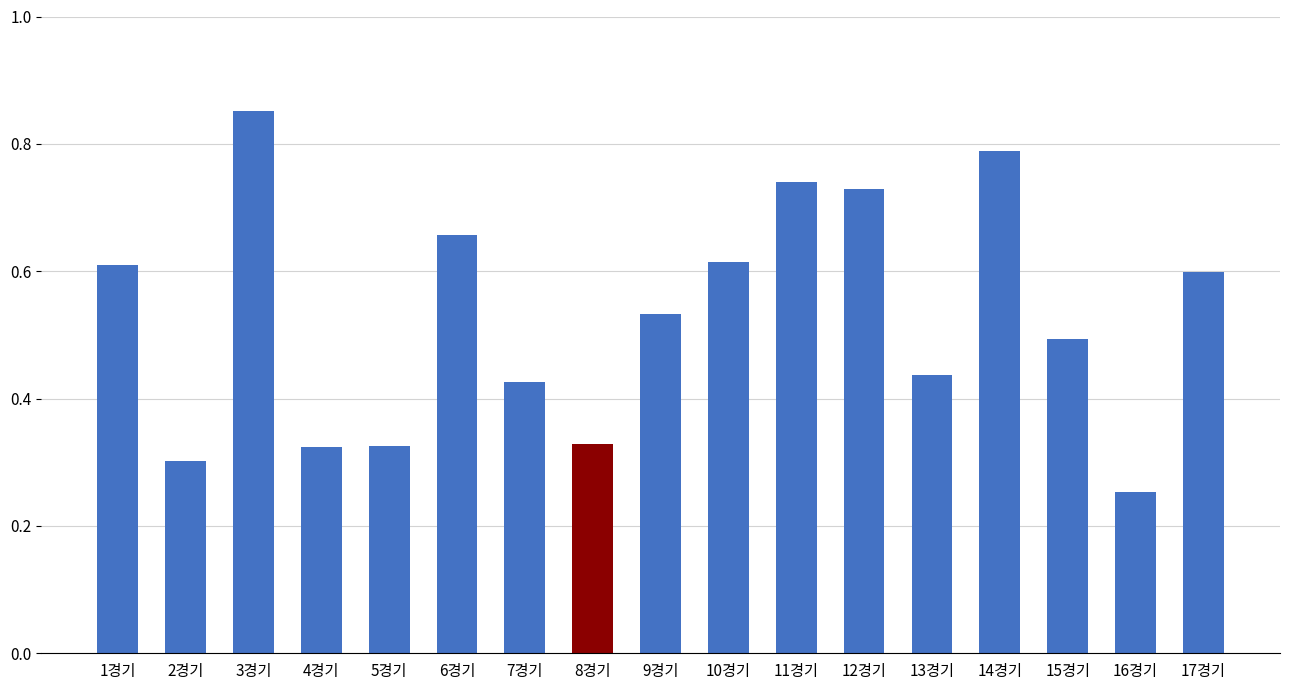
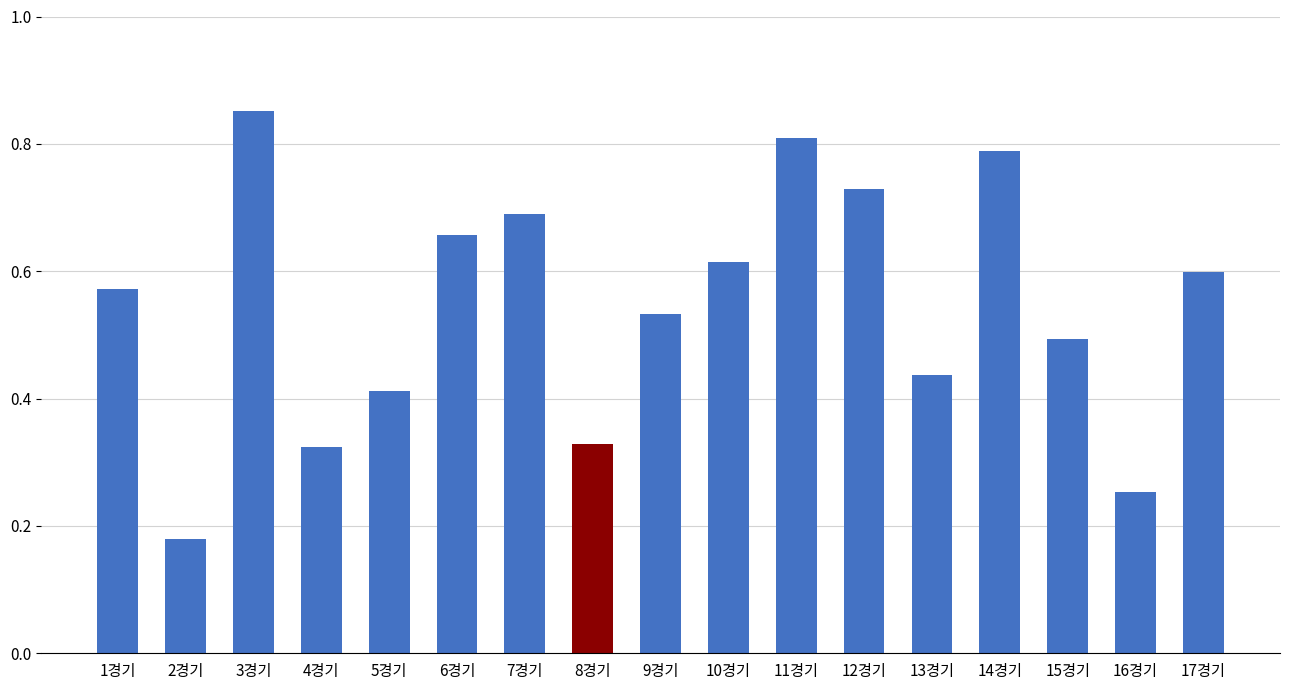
  {
-   "1경기": 0.61,
-   "2경기": 0.30,
+   "1경기": 0.57,
+   "2경기": 0.18,
    "3경기": 0.85,
    "4경기": 0.32,
-   "5경기": 0.33,
+   "5경기": 0.41,
    "6경기": 0.66,
-   "7경기": 0.43,
+   "7경기": 0.69,
    "8경기": 0.33,
    "9경기": 0.53,
    "10경기": 0.61,
-   "11경기": 0.74,
+   "11경기": 0.81,
    "12경기": 0.73,
    "13경기": 0.44,
    "14경기": 0.79,
    "15경기": 0.49,
    "16경기": 0.25,
    "17경기": 0.60
  }
